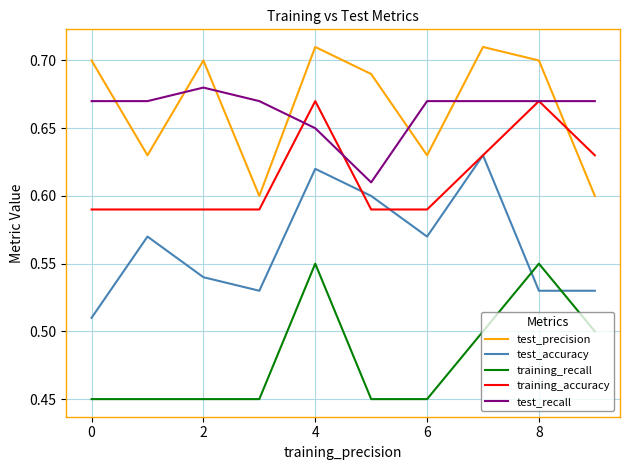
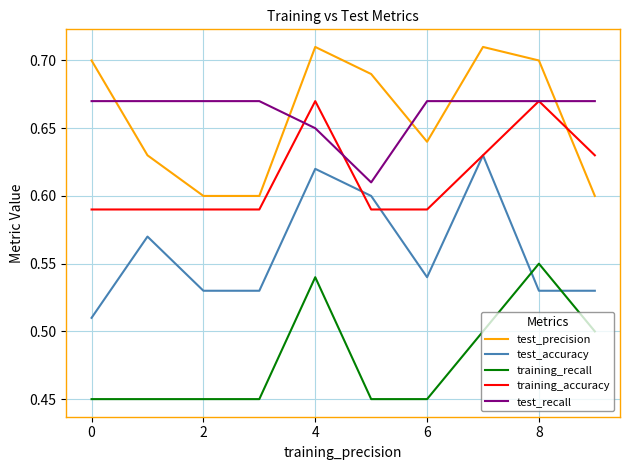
  {
    "test_precision": {
      "0": 0.70,
-     "2": 0.7,
+     "2": 0.6,
      "4": 0.71,
-     "6": 0.63,
+     "6": 0.64,
      "8": 0.70
    },
    "test_accuracy": {
      "0": 0.51,
-     "2": 0.54,
+     "2": 0.53,
      "4": 0.62,
-     "6": 0.57,
+     "6": 0.54,
      "8": 0.53
    },
    "training_recall": {
      "0": 0.45,
      "2": 0.45,
-     "4": 0.55,
+     "4": 0.54,
      "6": 0.45,
      "8": 0.55
    },
    "training_accuracy": {
      "0": 0.59,
      "2": 0.59,
      "4": 0.67,
      "6": 0.59
    },
    "test_recall": {
      "0": 0.67,
-     "2": 0.68,
+     "2": 0.67,
      "4": 0.65,
      "6": 0.67
    }
  }
